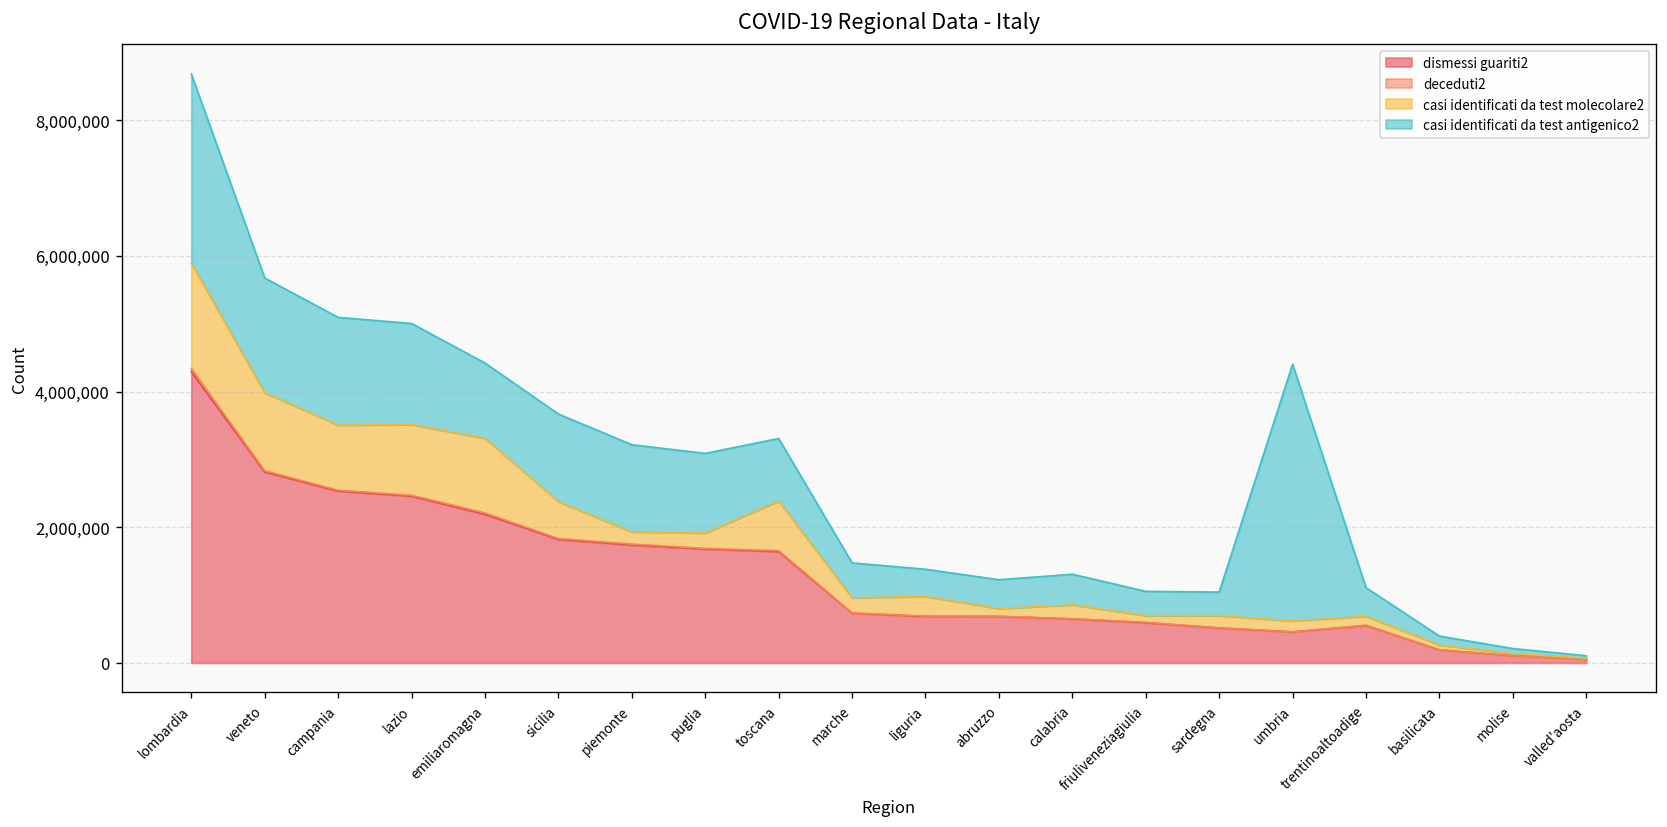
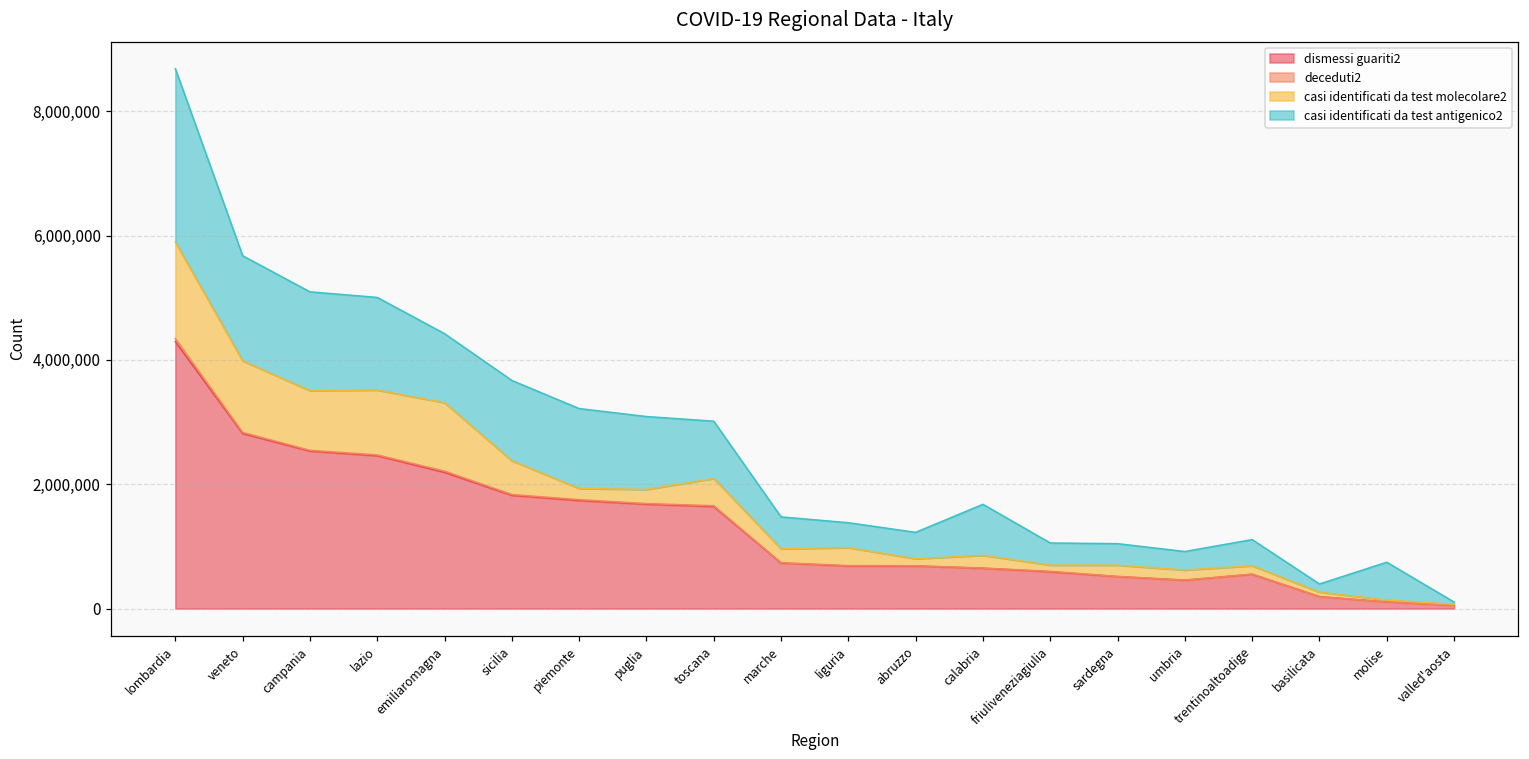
  {
    "casi identificati da test molecolare2": {
      "lombardia": "1,600,000",
      "veneto": "1,200,000",
      "campania": "1,000,000",
      "lazio": "1,000,000",
      "emiliaromagna": "1,100,000",
      "sicilia": "500,000",
      "piemonte": "200,000",
      "puglia": "200,000",
-     "toscana": "700,000",
+     "toscana": "400,000",
      "marche": "200,000",
      "liguria": "300,000",
      "abruzzo": "100,000",
      "calabria": "200,000",
      "friuliveneziagiulia": "100,000",
      "sardegna": "200,000",
      "umbria": "200,000",
      "trentinoaltoadige": "100,000",
      "basilicata": "100,000"
    },
    "casi identificati da test antigenico2": {
      "lombardia": "2,800,000",
      "veneto": "1,700,000",
      "campania": "1,600,000",
      "lazio": "1,500,000",
      "emiliaromagna": "1,100,000",
      "sicilia": "1,300,000",
      "piemonte": "1,300,000",
      "puglia": "1,200,000",
      "toscana": "900,000",
      "marche": "500,000",
      "liguria": "400,000",
      "abruzzo": "400,000",
-     "calabria": "500,000",
+     "calabria": "800,000",
      "friuliveneziagiulia": "400,000",
      "sardegna": "300,000",
-     "umbria": "3,800,000",
+     "umbria": "300,000",
      "trentinoaltoadige": "400,000",
      "basilicata": "100,000",
-     "molise": "100,000"
+     "molise": "600,000"
    }
  }
